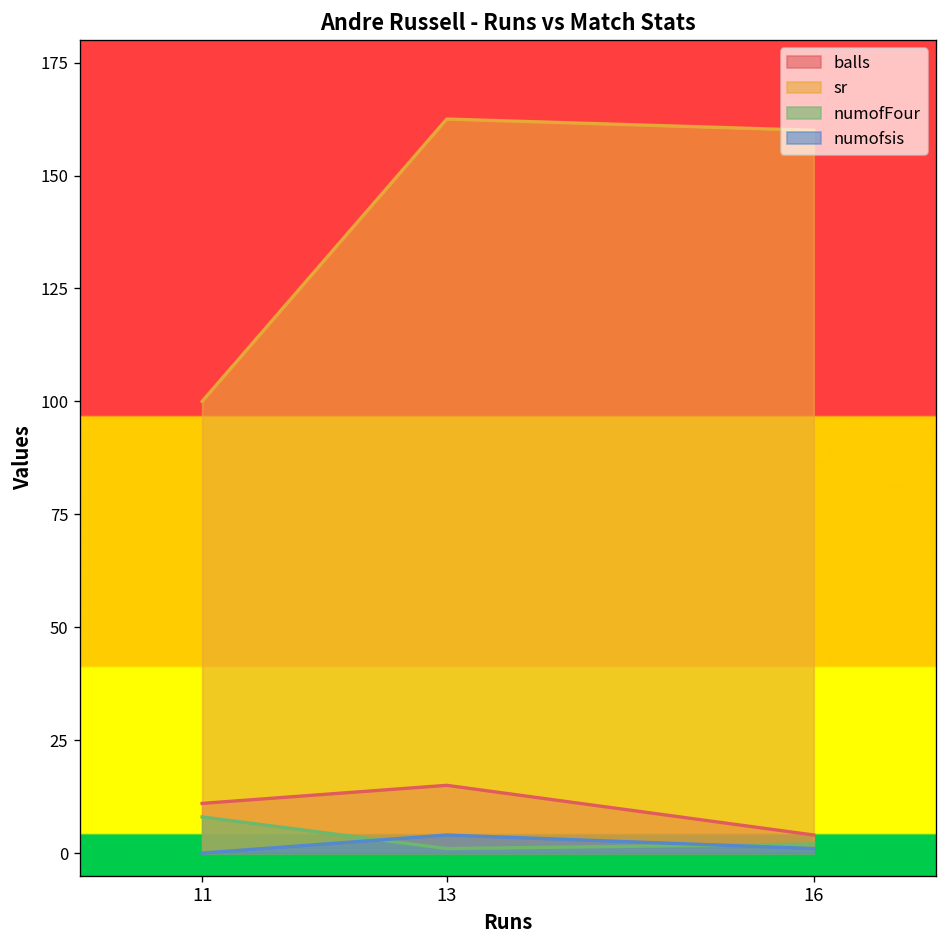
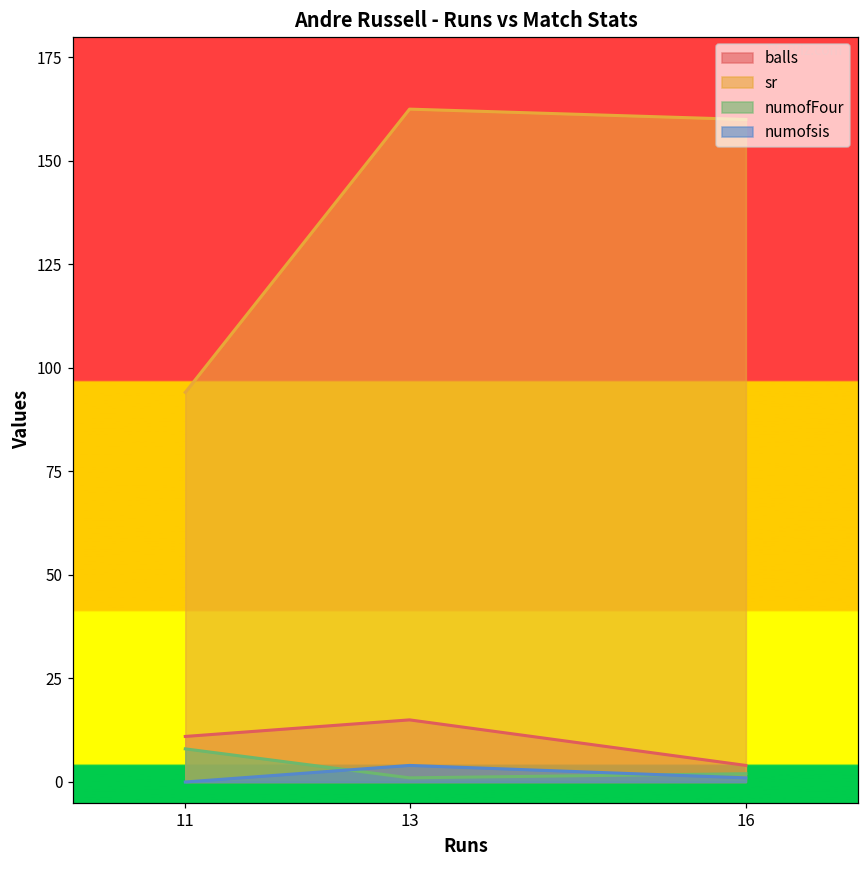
  {
    "balls": {
      "11": 11,
      "13": 15,
      "16": 4
    },
    "sr": {
-     "11": 100,
+     "11": 94,
      "13": 163
    },
    "numofFour": {
      "11": 8,
      "13": 1,
      "16": 2
    },
    "numofsis": {
      "11": 0,
      "13": 4,
      "16": 1
    }
  }
